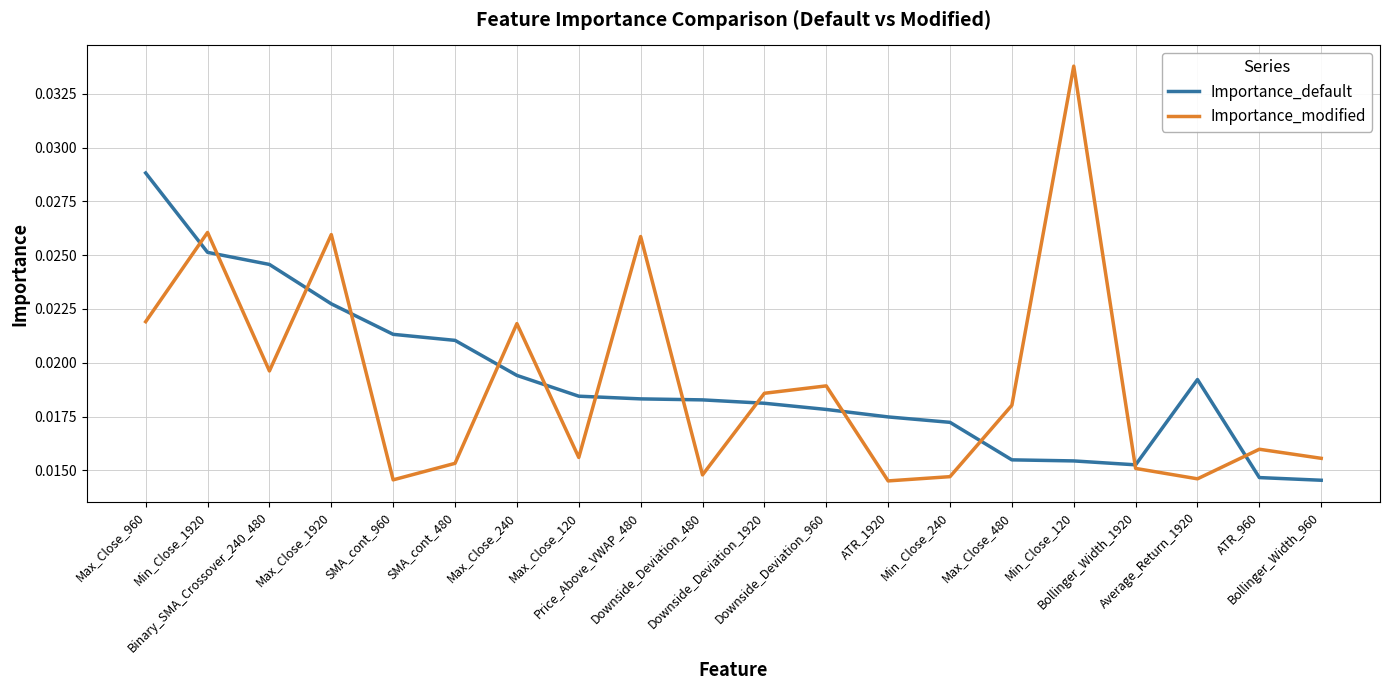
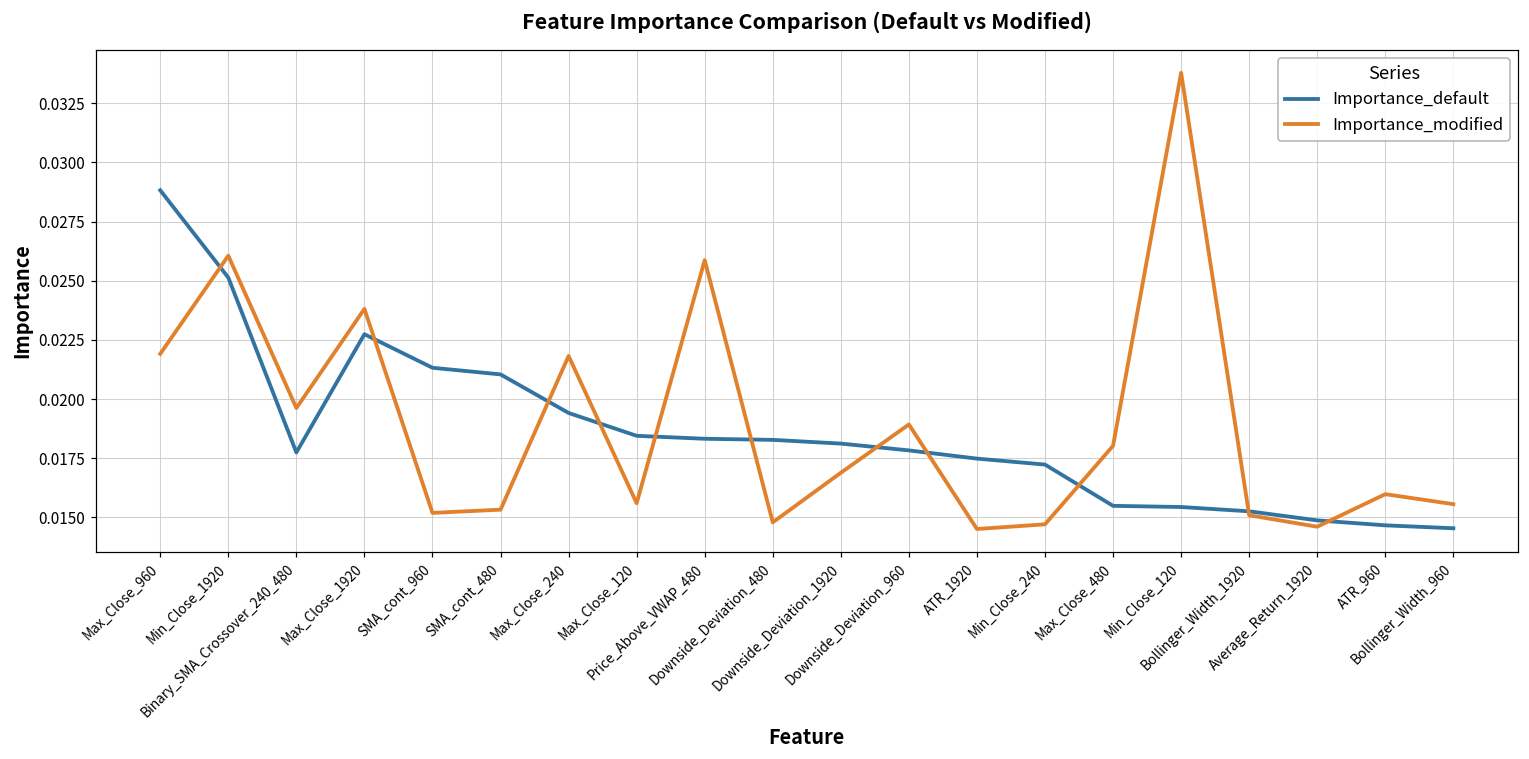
  {
    "Importance_default": {
      "Max_Close_960": 0.0288,
      "Min_Close_1920": 0.0251,
-     "Binary_SMA_Crossover_240_480": 0.0246,
+     "Binary_SMA_Crossover_240_480": 0.0177,
      "Max_Close_1920": 0.0227,
      "SMA_cont_960": 0.0213,
      "SMA_cont_480": 0.0210,
      "Max_Close_240": 0.0194,
      "Max_Close_120": 0.0184,
      "Price_Above_VWAP_480": 0.0183,
      "Downside_Deviation_480": 0.0183,
      "Downside_Deviation_1920": 0.0181,
      "Downside_Deviation_960": 0.0178,
      "ATR_1920": 0.0175,
      "Min_Close_240": 0.0172,
      "Max_Close_480": 0.0155,
      "Min_Close_120": 0.0154,
      "Bollinger_Width_1920": 0.0153,
-     "Average_Return_1920": 0.0192,
+     "Average_Return_1920": 0.0149,
      "ATR_960": 0.0147,
      "Bollinger_Width_960": 0.0145
    },
    "Importance_modified": {
      "Max_Close_960": 0.0219,
      "Min_Close_1920": 0.0261,
      "Binary_SMA_Crossover_240_480": 0.0196,
-     "Max_Close_1920": 0.0260,
-     "SMA_cont_960": 0.0146,
+     "Max_Close_1920": 0.0238,
+     "SMA_cont_960": 0.0152,
      "SMA_cont_480": 0.0153,
      "Max_Close_240": 0.0218,
      "Max_Close_120": 0.0156,
      "Price_Above_VWAP_480": 0.0259,
      "Downside_Deviation_480": 0.0148,
-     "Downside_Deviation_1920": 0.0186,
+     "Downside_Deviation_1920": 0.0169,
      "Downside_Deviation_960": 0.0189,
      "ATR_1920": 0.0145,
      "Min_Close_240": 0.0147,
      "Max_Close_480": 0.0180,
      "Min_Close_120": 0.0338,
      "Bollinger_Width_1920": 0.0151,
      "Average_Return_1920": 0.0146,
      "ATR_960": 0.0160,
      "Bollinger_Width_960": 0.0156
    }
  }
